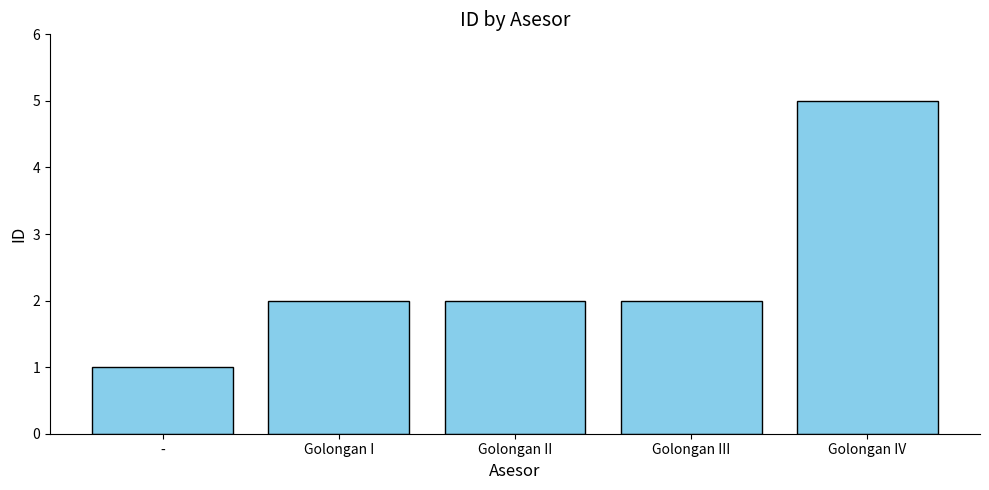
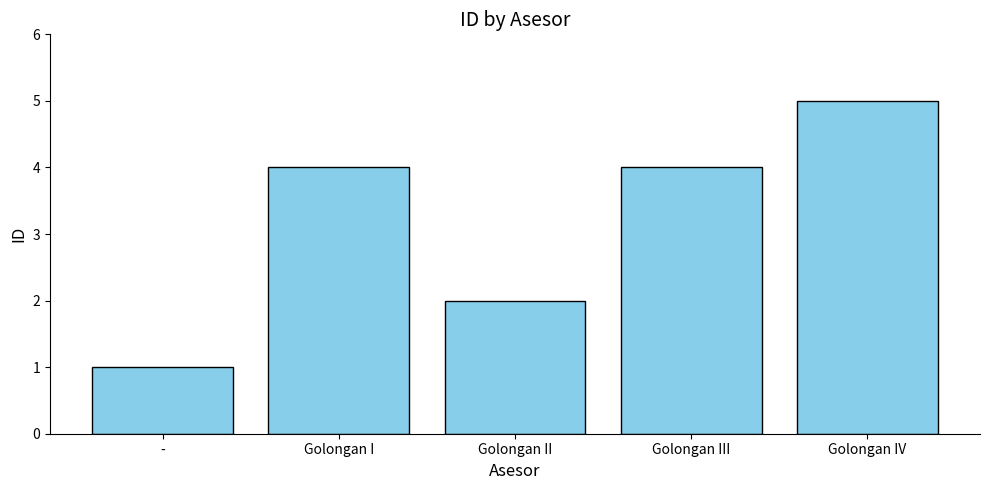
  {
    "-": 1,
-   "Golongan I": 2,
+   "Golongan I": 4,
    "Golongan II": 2,
-   "Golongan III": 2,
+   "Golongan III": 4,
    "Golongan IV": 5
  }
